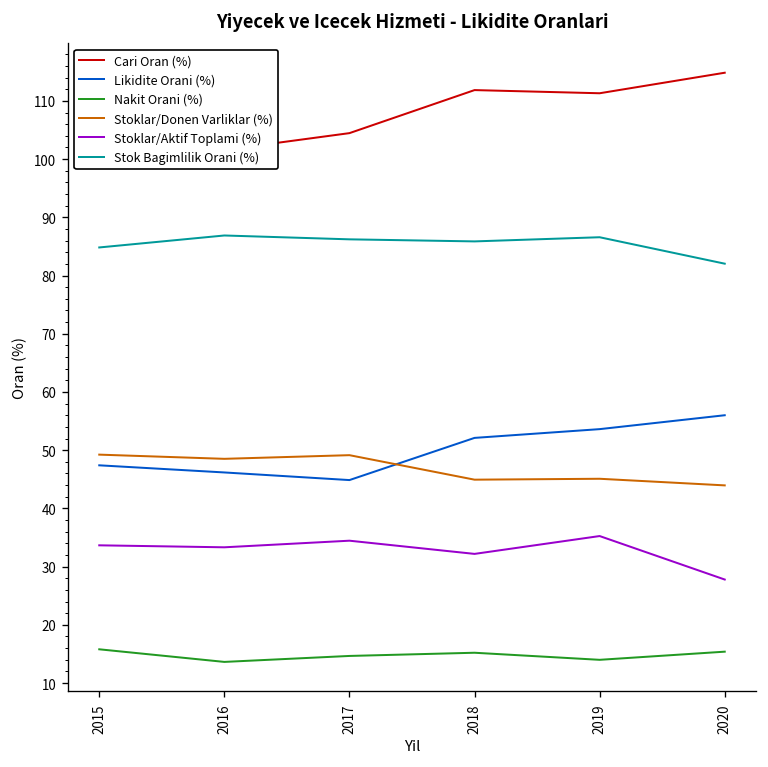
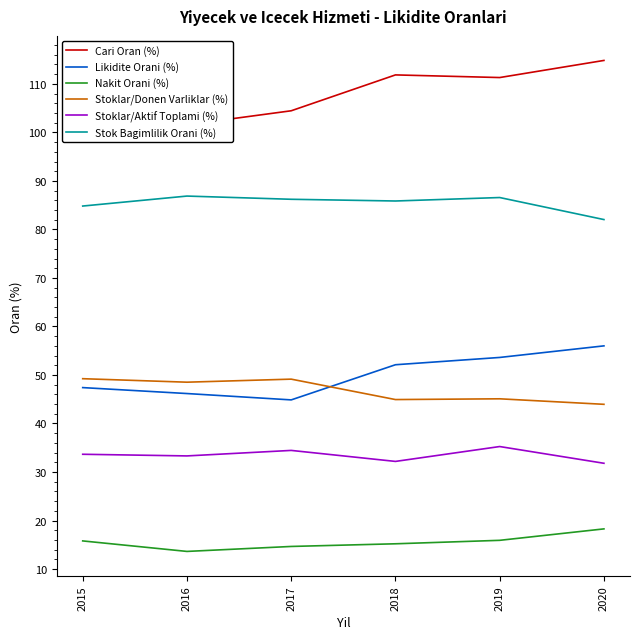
  {
    "Cari Oran (%)": {
      "2017": 104,
      "2018": 112,
      "2019": 111,
      "2020": 115
    },
    "Likidite Orani (%)": {
      "2015": 47,
      "2016": 46,
      "2017": 45,
      "2018": 52,
      "2019": 54,
      "2020": 56
    },
    "Nakit Orani (%)": {
      "2015": 16,
      "2016": 14,
      "2017": 15,
      "2018": 15,
-     "2019": 14,
-     "2020": 15
+     "2019": 16,
+     "2020": 18
    },
    "Stoklar/Donen Varliklar (%)": {
      "2015": 49,
      "2016": 49,
      "2017": 49,
      "2018": 45,
      "2019": 45,
      "2020": 44
    },
    "Stoklar/Aktif Toplami (%)": {
      "2015": 34,
      "2016": 33,
      "2017": 34,
      "2018": 32,
      "2019": 35,
-     "2020": 28
+     "2020": 32
    },
    "Stok Bagimlilik Orani (%)": {
      "2015": 85,
      "2016": 87,
      "2017": 86,
      "2018": 86,
      "2019": 87,
      "2020": 82
    }
  }
